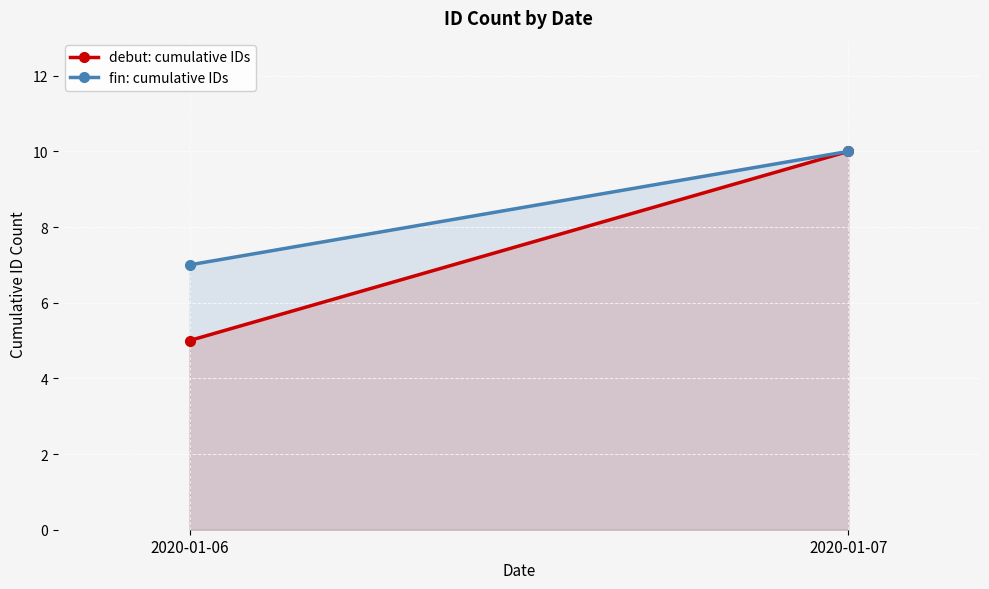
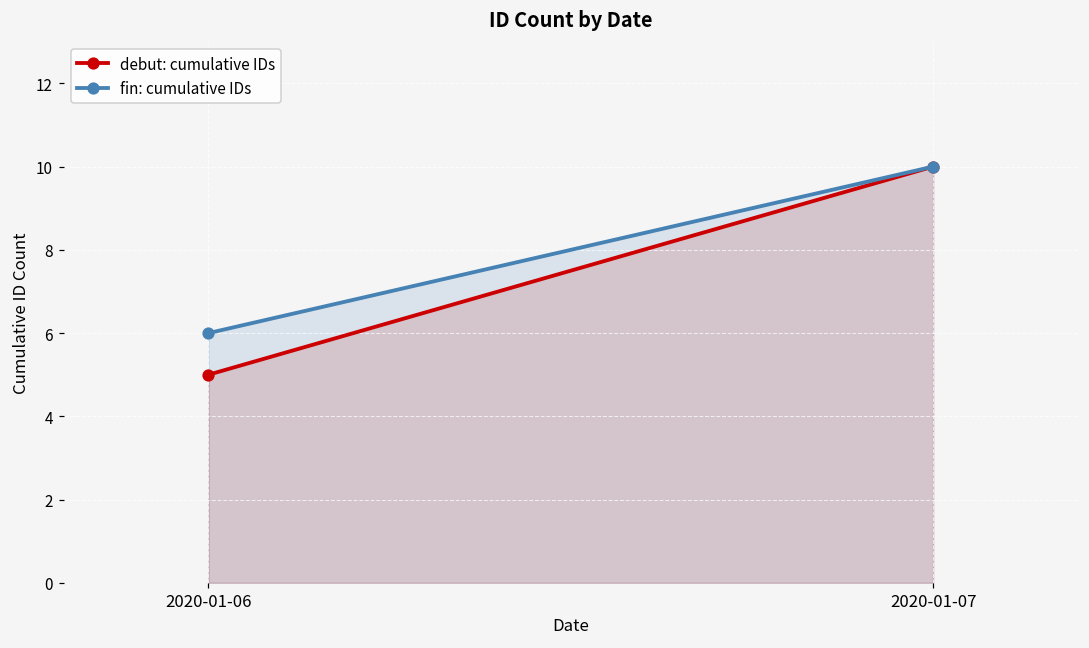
  {
    "debut: cumulative IDs": {
      "2020-01-06": 5
    },
    "fin: cumulative IDs": {
-     "2020-01-06": 7
+     "2020-01-06": 6
    }
  }
